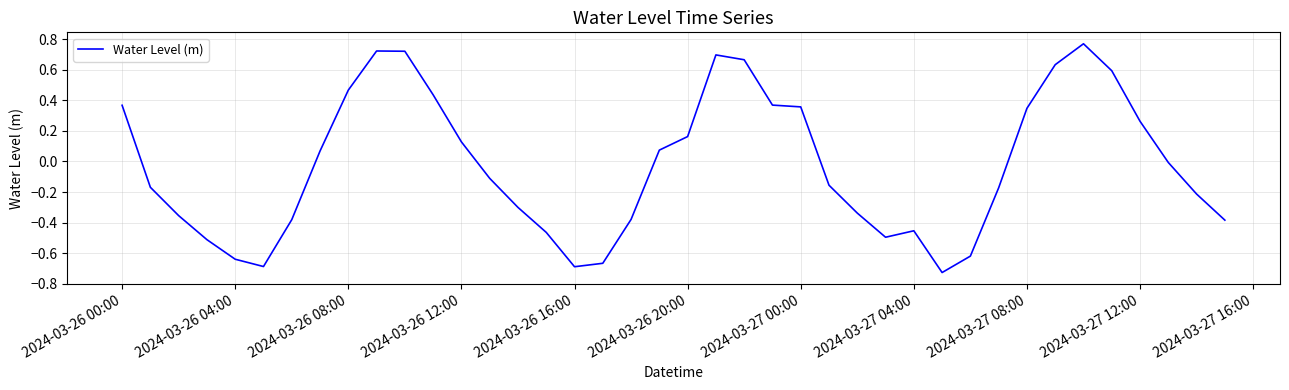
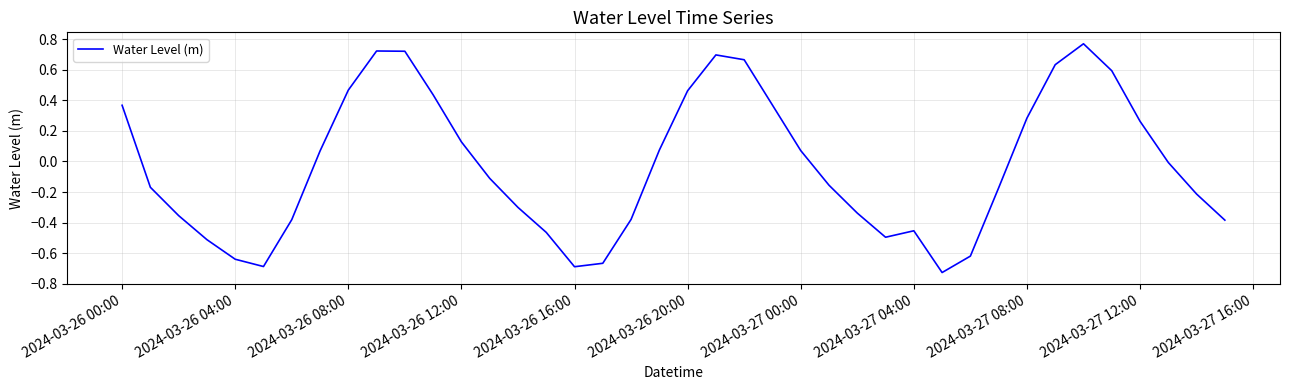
  {
    "2024-03-26 00:00": 0.37,
    "2024-03-26 04:00": -0.64,
    "2024-03-26 08:00": 0.47,
    "2024-03-26 12:00": 0.13,
    "2024-03-26 16:00": -0.69,
-   "2024-03-26 20:00": 0.16,
-   "2024-03-27 00:00": 0.36,
+   "2024-03-26 20:00": 0.46,
+   "2024-03-27 00:00": 0.07,
    "2024-03-27 04:00": -0.45,
-   "2024-03-27 08:00": 0.35,
+   "2024-03-27 08:00": 0.28,
    "2024-03-27 12:00": 0.26
  }
